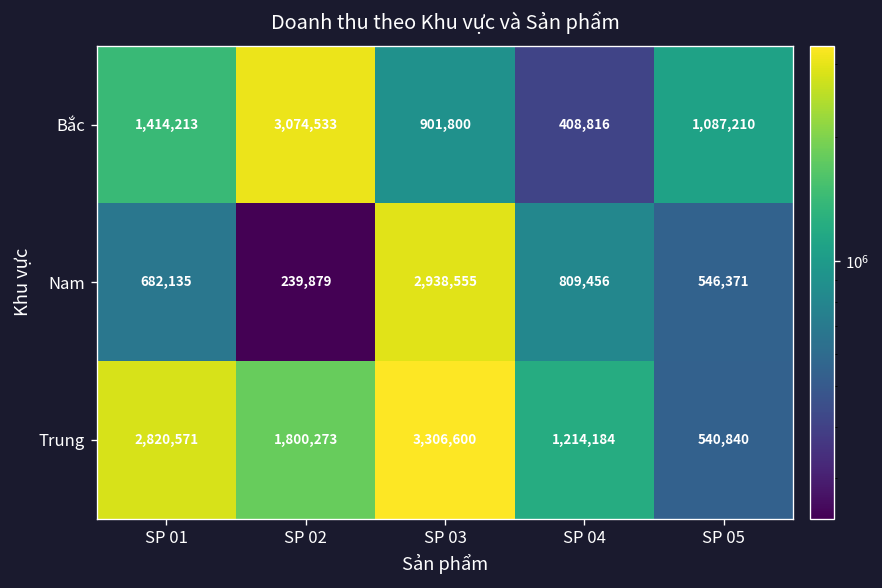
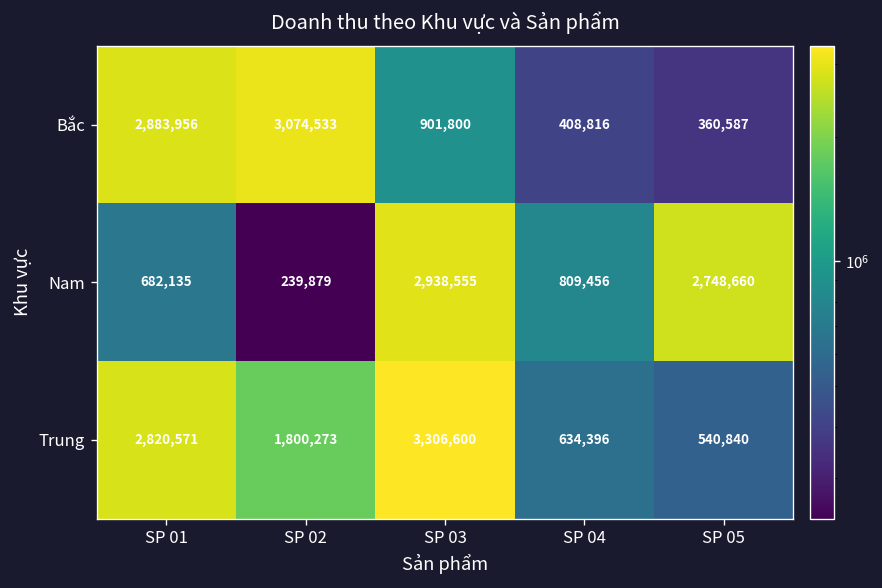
  {
    "Bắc": {
-     "SP 01": "1,414,213",
+     "SP 01": "2,883,956",
      "SP 02": "3,074,533",
      "SP 03": "901,800",
      "SP 04": "408,816",
-     "SP 05": "1,087,210"
+     "SP 05": "360,587"
    },
    "Nam": {
      "SP 01": "682,135",
      "SP 02": "239,879",
      "SP 03": "2,938,555",
      "SP 04": "809,456",
-     "SP 05": "546,371"
+     "SP 05": "2,748,660"
    },
    "Trung": {
      "SP 01": "2,820,571",
      "SP 02": "1,800,273",
      "SP 03": "3,306,600",
-     "SP 04": "1,214,184",
+     "SP 04": "634,396",
      "SP 05": "540,840"
    }
  }
